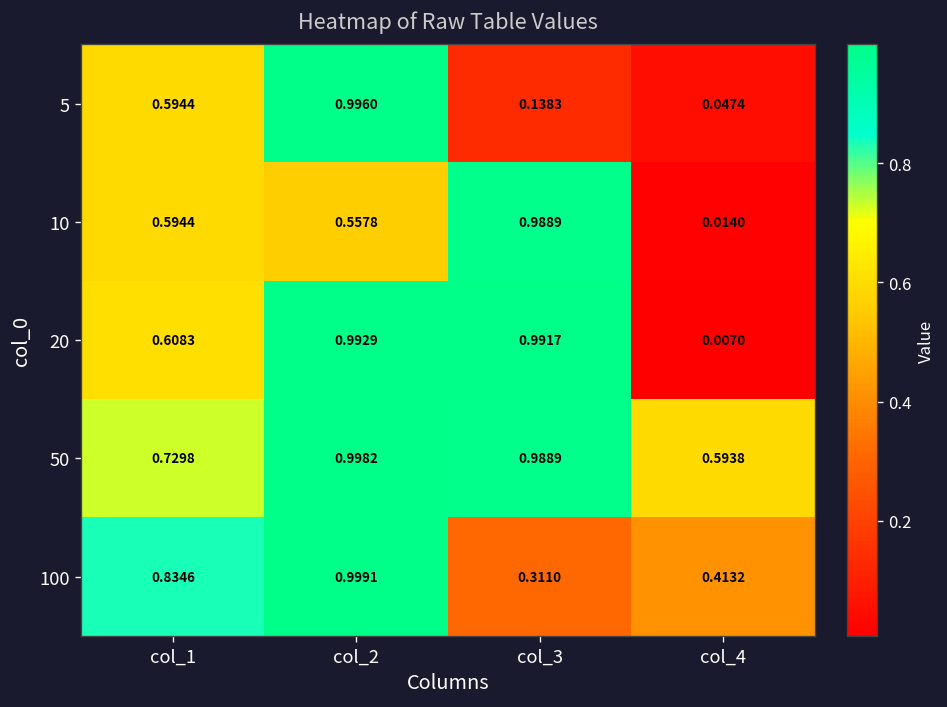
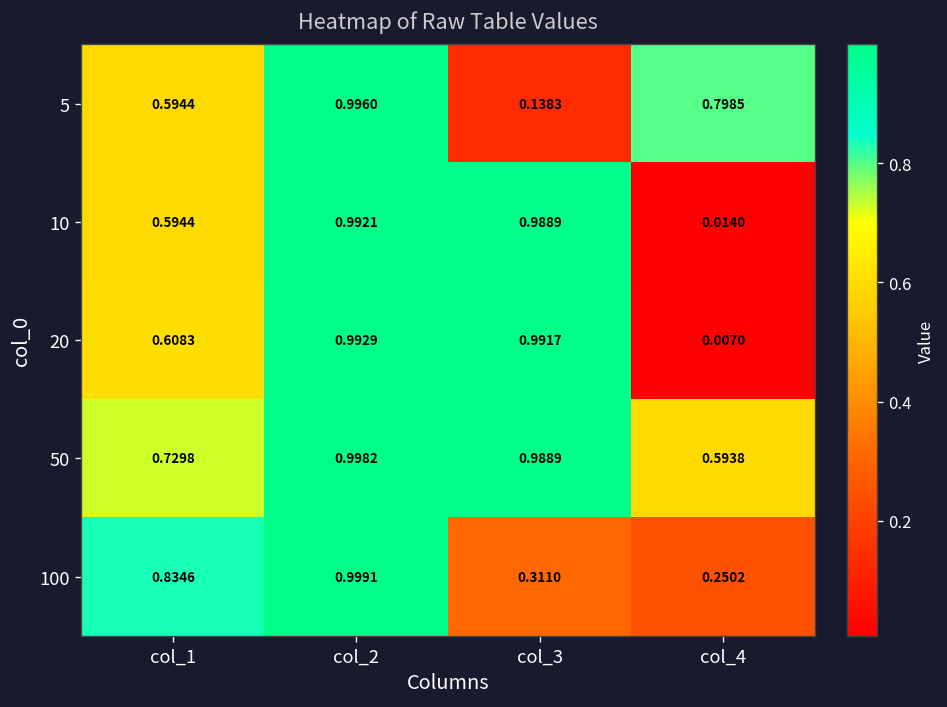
  {
    "5": {
      "col_1": 0.5944,
      "col_2": 0.9960,
      "col_3": 0.1383,
-     "col_4": 0.0474
+     "col_4": 0.7985
    },
    "10": {
      "col_1": 0.5944,
-     "col_2": 0.5578,
+     "col_2": 0.9921,
      "col_3": 0.9889,
      "col_4": 0.0140
    },
    "20": {
      "col_1": 0.6083,
      "col_2": 0.9929,
      "col_3": 0.9917,
      "col_4": 0.0070
    },
    "50": {
      "col_1": 0.7298,
      "col_2": 0.9982,
      "col_3": 0.9889,
      "col_4": 0.5938
    },
    "100": {
      "col_1": 0.8346,
      "col_2": 0.9991,
      "col_3": 0.3110,
-     "col_4": 0.4132
+     "col_4": 0.2502
    }
  }
